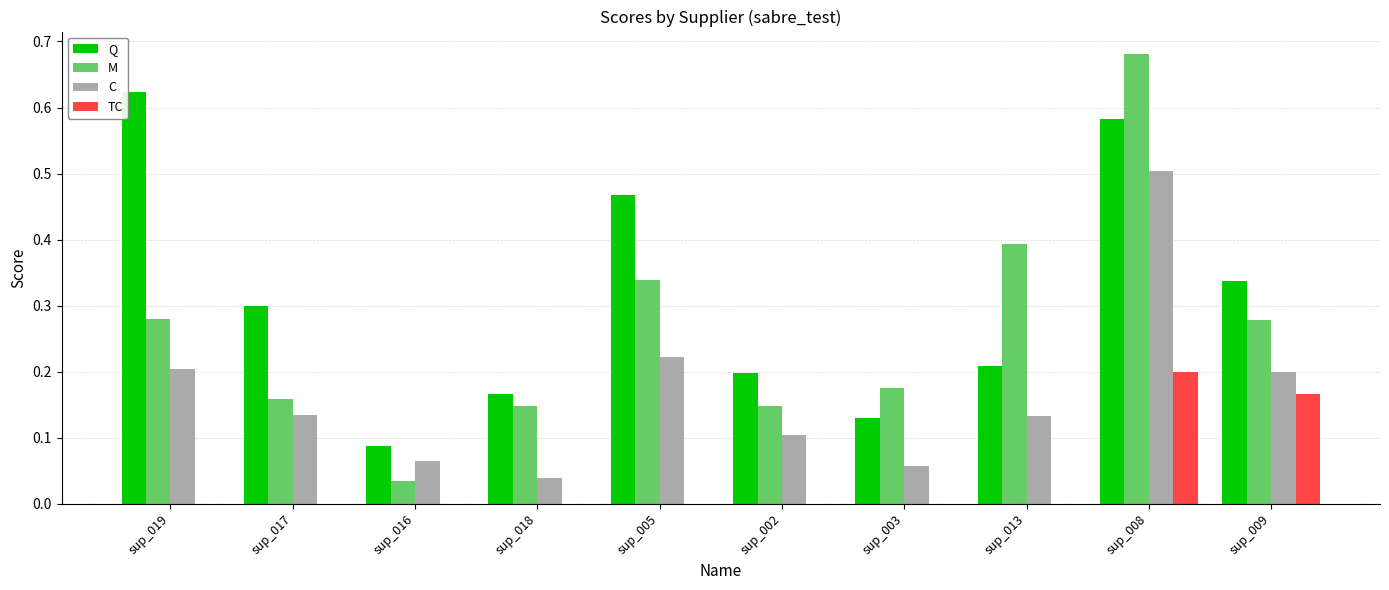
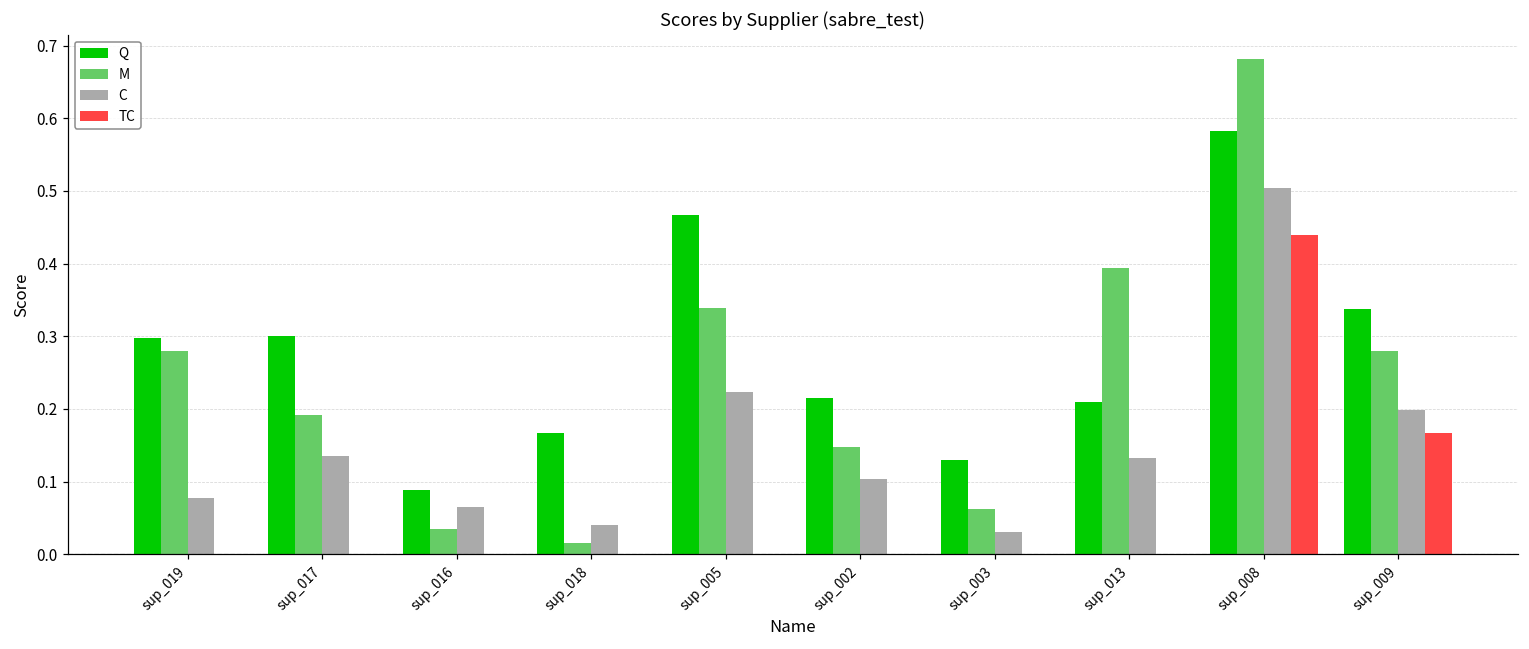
  {
    "Q": {
-     "sup_019": 0.62,
+     "sup_019": 0.30,
      "sup_017": 0.30,
      "sup_016": 0.09,
      "sup_018": 0.17,
      "sup_005": 0.47,
-     "sup_002": 0.20,
+     "sup_002": 0.22,
      "sup_003": 0.13,
      "sup_013": 0.21,
      "sup_008": 0.58,
      "sup_009": 0.34
    },
    "M": {
      "sup_019": 0.28,
-     "sup_017": 0.16,
+     "sup_017": 0.19,
      "sup_016": 0.03,
-     "sup_018": 0.15,
+     "sup_018": 0.02,
      "sup_005": 0.34,
      "sup_002": 0.15,
-     "sup_003": 0.17,
+     "sup_003": 0.06,
      "sup_013": 0.39,
      "sup_008": 0.68,
      "sup_009": 0.28
    },
    "C": {
-     "sup_019": 0.20,
+     "sup_019": 0.08,
      "sup_017": 0.14,
      "sup_016": 0.06,
      "sup_018": 0.04,
      "sup_005": 0.22,
      "sup_002": 0.10,
-     "sup_003": 0.06,
+     "sup_003": 0.03,
      "sup_013": 0.13,
      "sup_008": 0.50,
      "sup_009": 0.20
    },
    "TC": {
      "sup_019": 0.00,
      "sup_017": 0.00,
      "sup_016": 0.00,
      "sup_018": 0.00,
      "sup_005": 0.00,
      "sup_002": 0.00,
      "sup_003": 0.00,
      "sup_013": 0.00,
-     "sup_008": 0.20,
+     "sup_008": 0.44,
      "sup_009": 0.17
    }
  }
